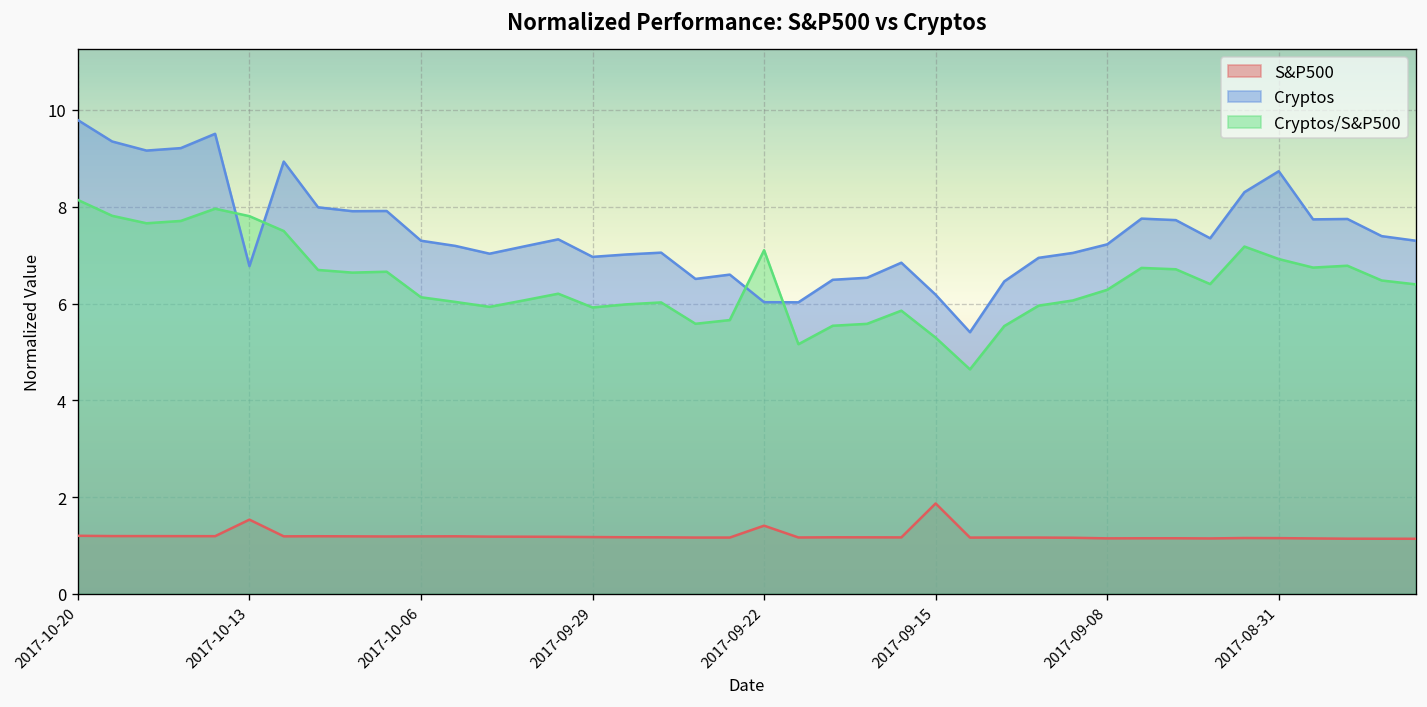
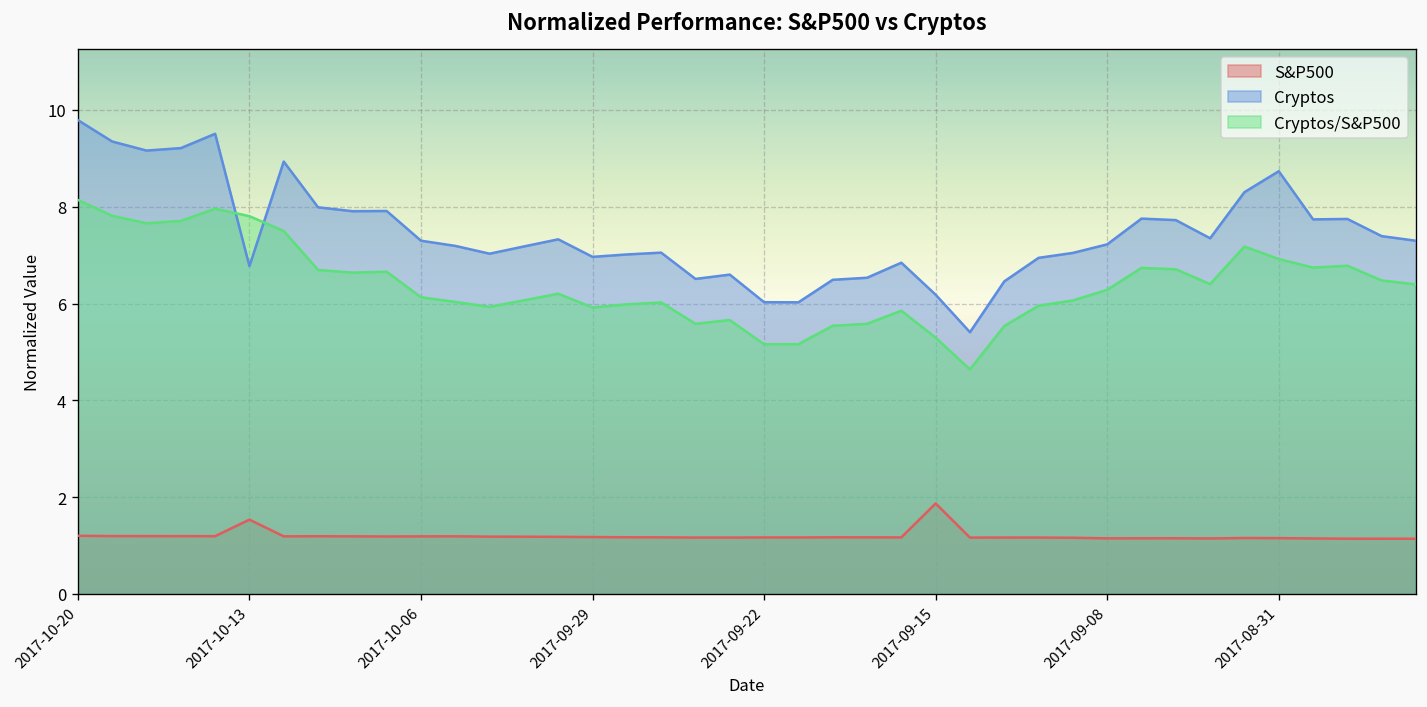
  {
    "S&P500": {
      "2017-10-20": 1.2,
      "2017-10-13": 1.5,
      "2017-10-06": 1.2,
      "2017-09-29": 1.2,
-     "2017-09-22": 1.4,
+     "2017-09-22": 1.2,
      "2017-09-15": 1.9,
      "2017-09-08": 1.1,
      "2017-08-31": 1.2
    },
    "Cryptos": {
      "2017-10-20": 9.8,
      "2017-10-13": 6.8,
      "2017-10-06": 7.3,
      "2017-09-29": 7.0,
      "2017-09-22": 6.0,
      "2017-09-15": 6.2,
      "2017-09-08": 7.2,
      "2017-08-31": 8.7
    },
    "Cryptos/S&P500": {
      "2017-10-20": 8.1,
      "2017-10-13": 7.8,
      "2017-10-06": 6.1,
      "2017-09-29": 5.9,
-     "2017-09-22": 7.1,
+     "2017-09-22": 5.2,
      "2017-09-15": 5.3,
      "2017-09-08": 6.3,
      "2017-08-31": 6.9
    }
  }
